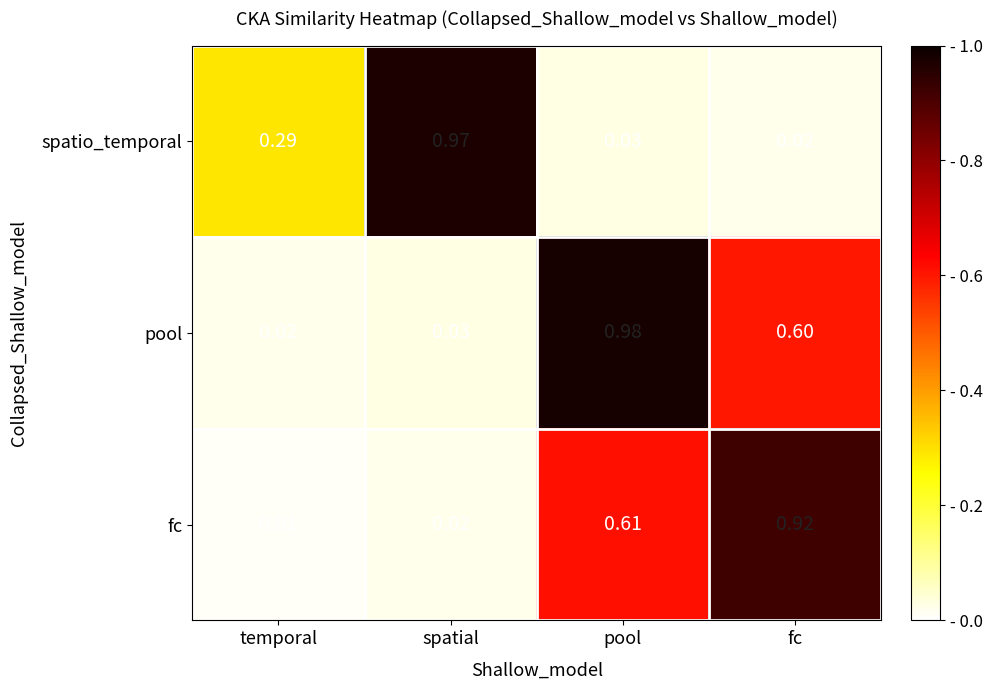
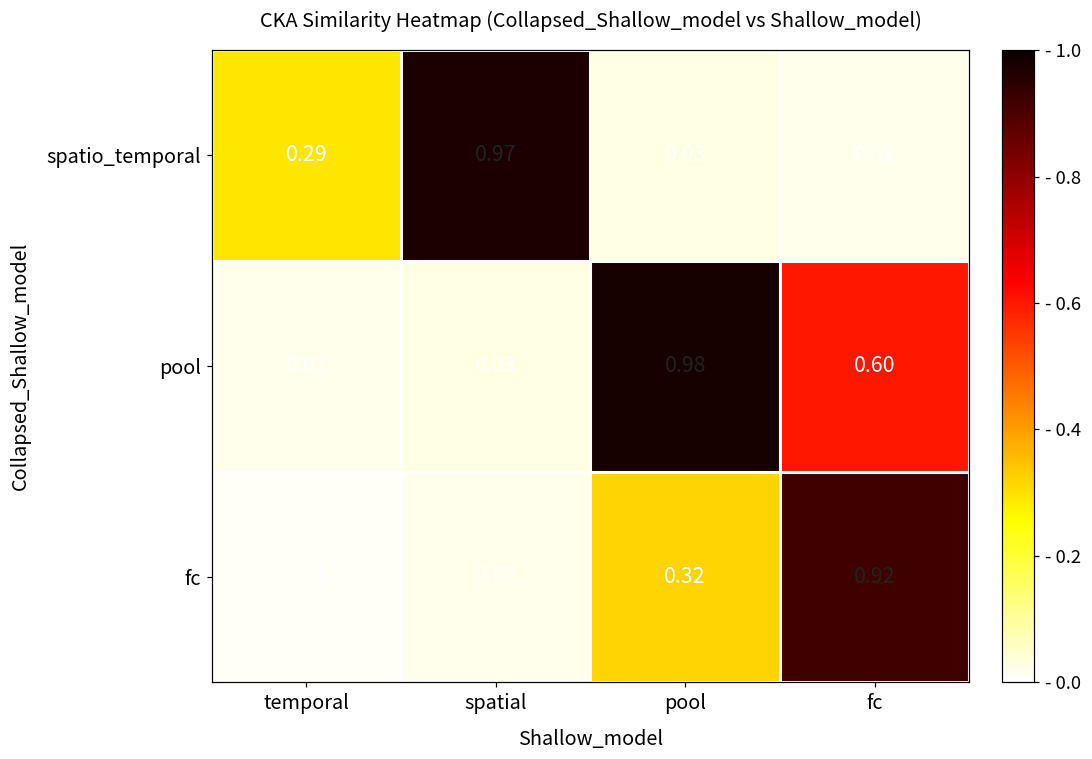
  {
    "spatio_temporal": {
      "temporal": 0.29
    },
    "pool": {
      "fc": 0.60
    },
    "fc": {
-     "pool": 0.61
+     "pool": 0.32
    }
  }
